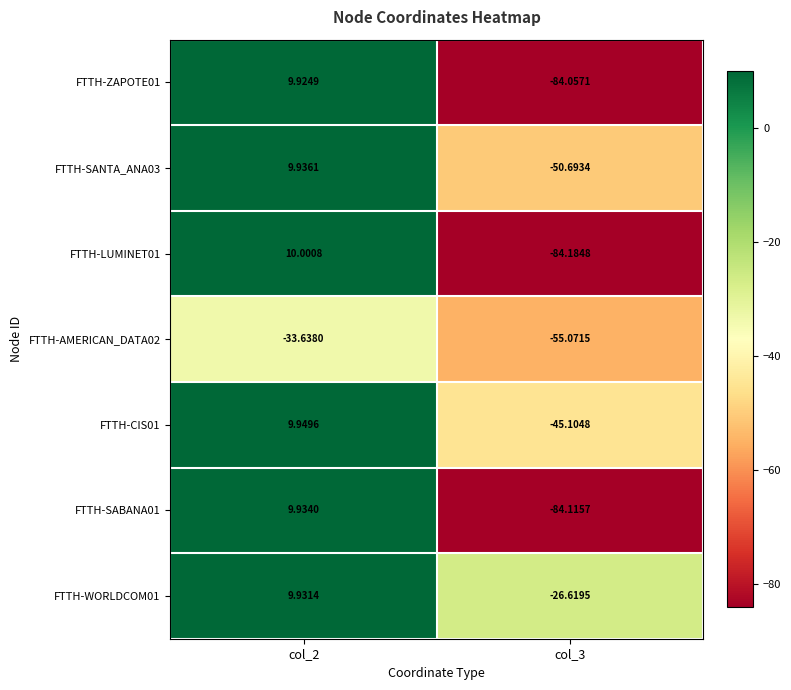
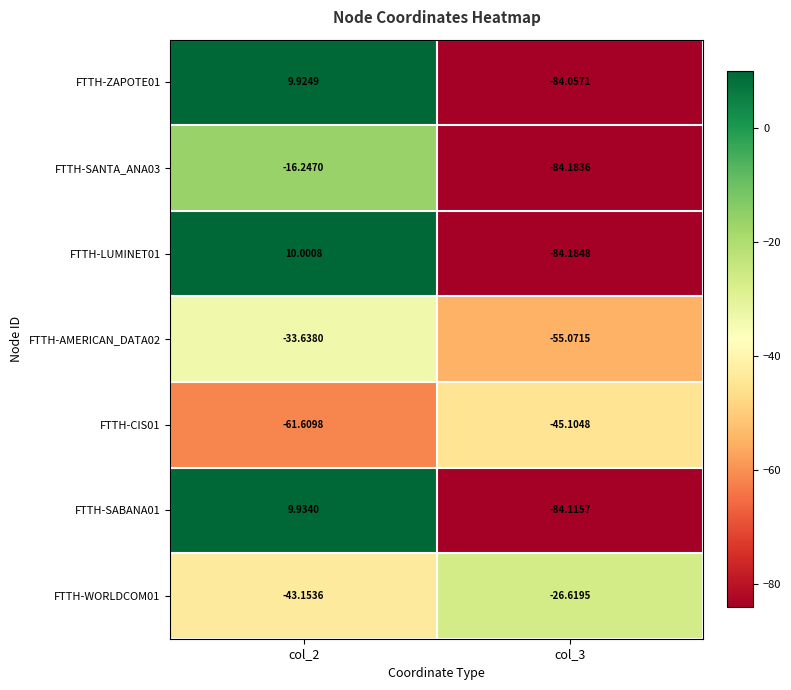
  {
    "FTTH-ZAPOTE01": {
      "col_2": 9.9249,
      "col_3": -84.0571
    },
    "FTTH-SANTA_ANA03": {
-     "col_2": 9.9361,
-     "col_3": -50.6934
+     "col_2": -16.2470,
+     "col_3": -84.1836
    },
    "FTTH-LUMINET01": {
      "col_2": 10.0008,
      "col_3": -84.1848
    },
    "FTTH-AMERICAN_DATA02": {
      "col_2": -33.6380,
      "col_3": -55.0715
    },
    "FTTH-CIS01": {
-     "col_2": 9.9496,
+     "col_2": -61.6098,
      "col_3": -45.1048
    },
    "FTTH-SABANA01": {
      "col_2": 9.9340,
      "col_3": -84.1157
    },
    "FTTH-WORLDCOM01": {
-     "col_2": 9.9314,
+     "col_2": -43.1536,
      "col_3": -26.6195
    }
  }
